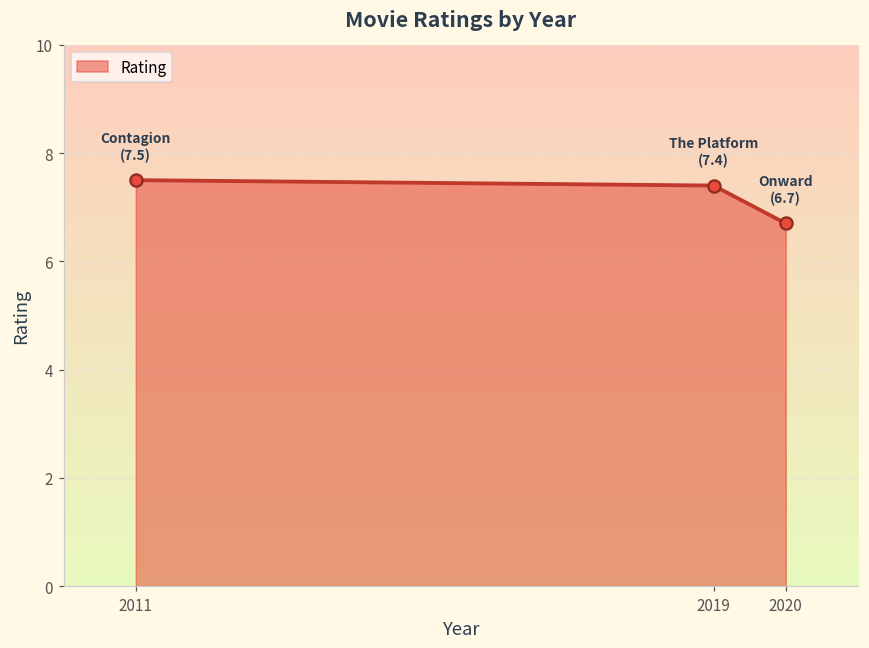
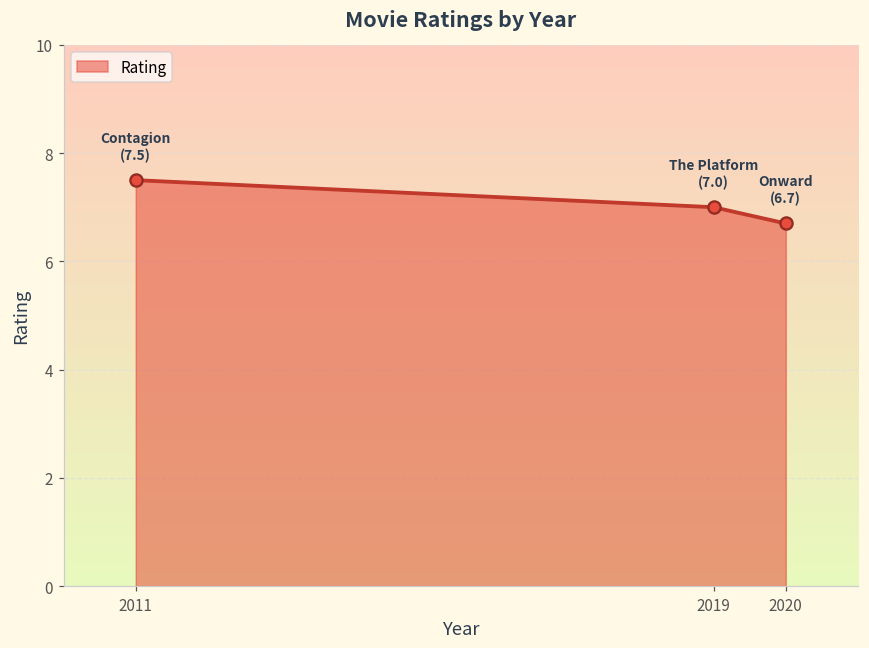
  {
    "2011": "(7.5)",
-   "2019": "(7.4)",
+   "2019": "(7.0)",
    "2020": "(6.7)"
  }
